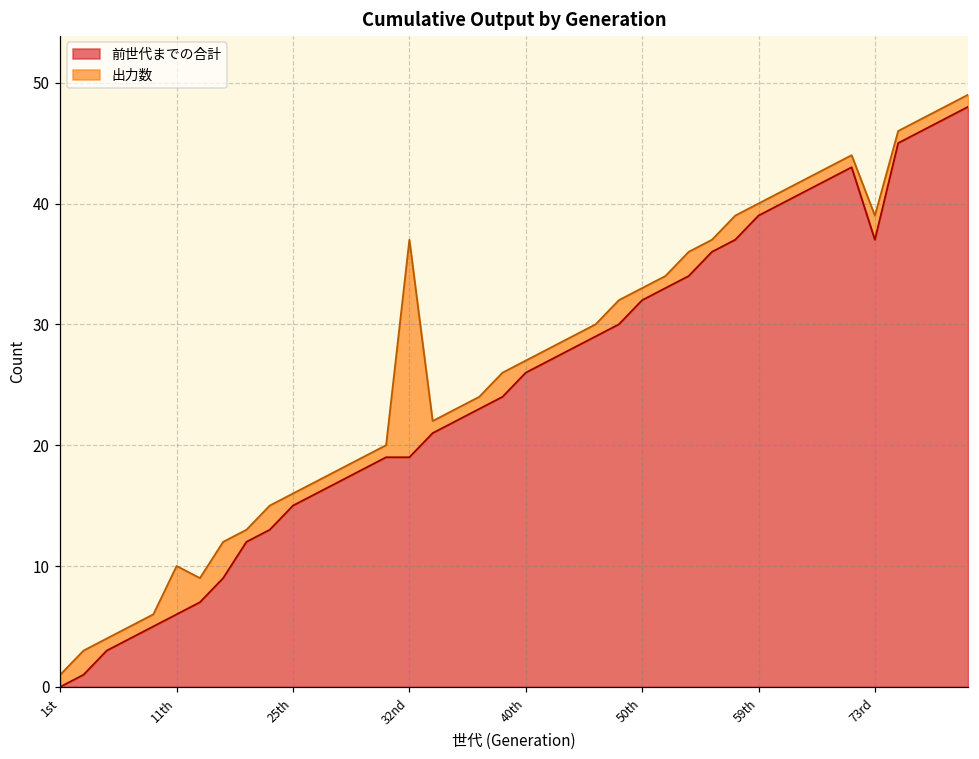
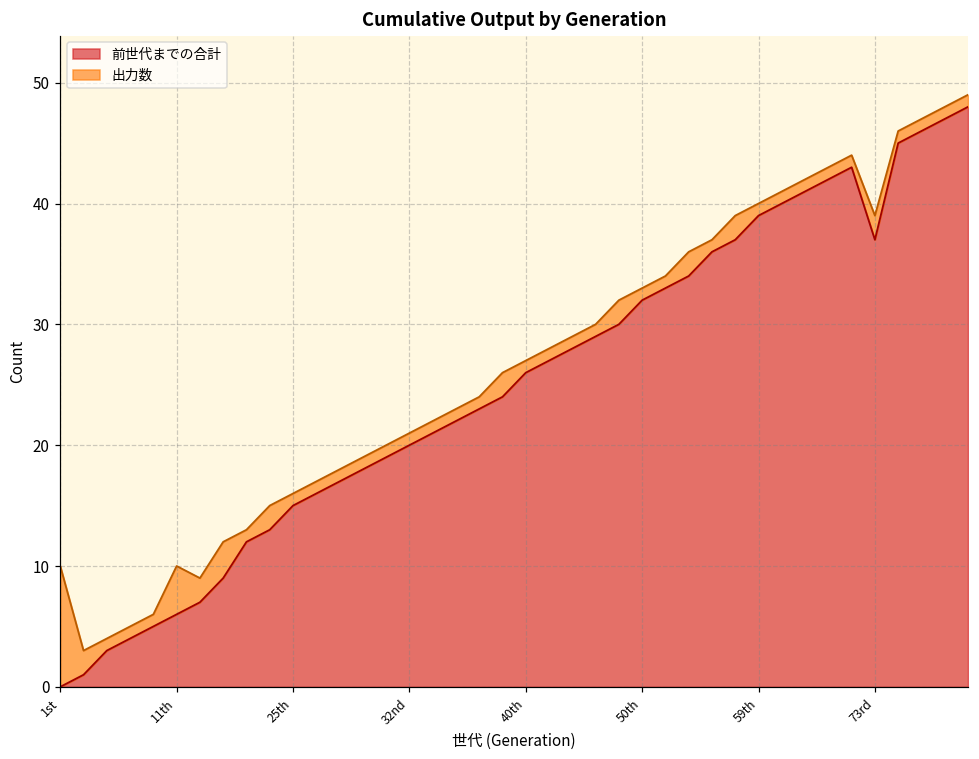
  {
    "前世代までの合計": {
      "1st": 0,
      "11th": 6,
      "25th": 15,
-     "32nd": 19,
+     "32nd": 20,
      "40th": 26,
      "50th": 32,
      "59th": 39,
      "73rd": 37
    },
    "出力数": {
-     "1st": 1,
+     "1st": 10,
      "11th": 4,
      "25th": 1,
-     "32nd": 18,
+     "32nd": 1,
      "40th": 1,
      "50th": 1,
      "59th": 1,
      "73rd": 2
    }
  }
